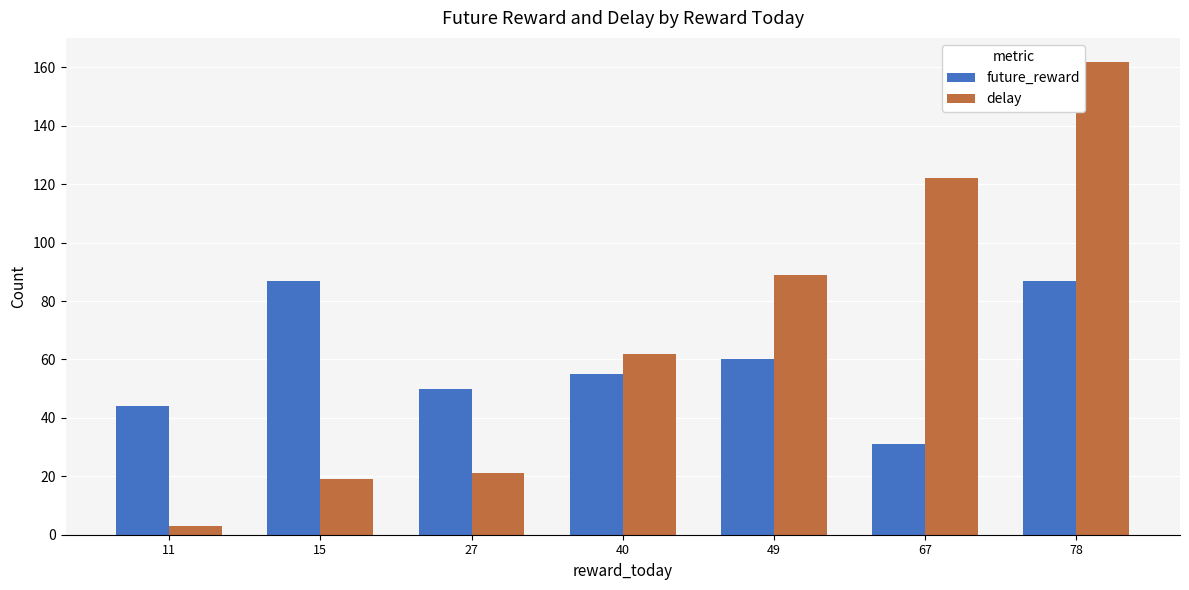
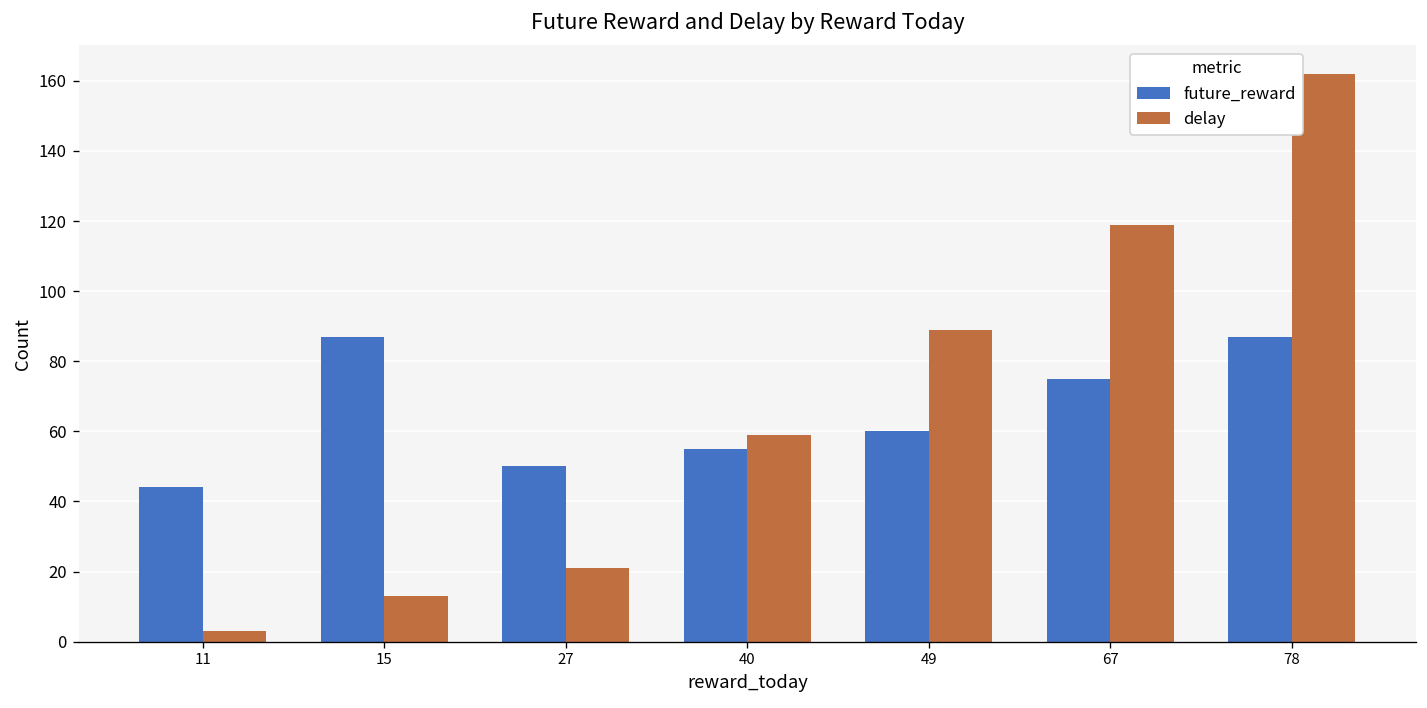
  {
    "future_reward": {
      "11": 44,
      "15": 87,
      "27": 50,
      "40": 55,
      "49": 60,
-     "67": 31,
+     "67": 75,
      "78": 87
    },
    "delay": {
      "11": 3,
-     "15": 19,
+     "15": 13,
      "27": 21,
-     "40": 62,
+     "40": 59,
      "49": 89,
-     "67": 122,
+     "67": 119,
      "78": 162
    }
  }
